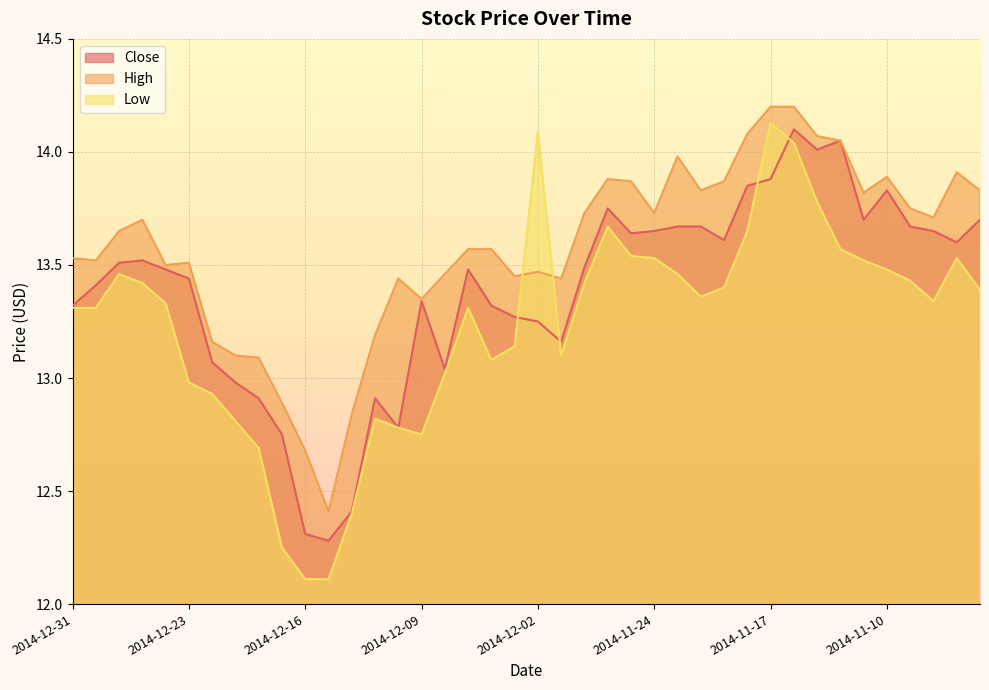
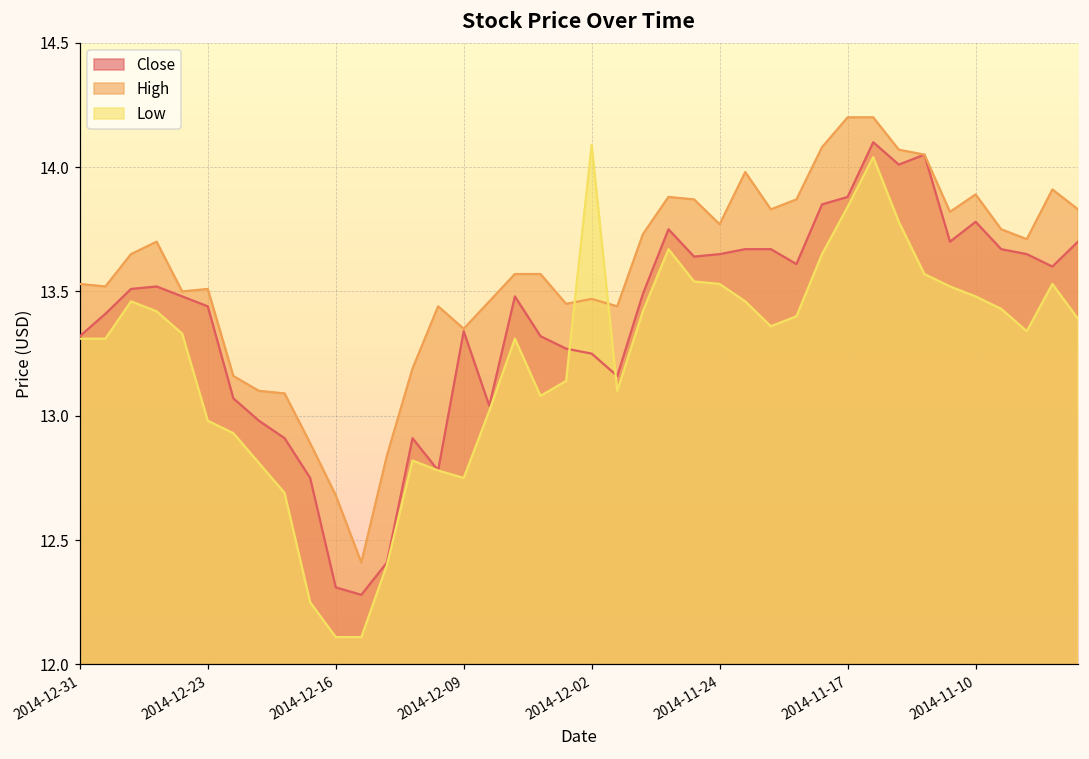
  {
    "Close": {
      "2014-12-23": 13.44,
      "2014-12-16": 12.31,
      "2014-12-02": 13.25,
      "2014-11-24": 13.65,
      "2014-11-17": 13.88,
-     "2014-11-10": 13.83
+     "2014-11-10": 13.78
    },
    "High": {
      "2014-12-31": 13.53,
      "2014-12-23": 13.51,
      "2014-12-16": 12.68,
      "2014-12-02": 13.47,
-     "2014-11-24": 13.73,
+     "2014-11-24": 13.77,
      "2014-11-17": 14.20,
      "2014-11-10": 13.89
    },
    "Low": {
      "2014-12-23": 12.98,
      "2014-12-16": 12.11,
      "2014-12-09": 12.75,
      "2014-12-02": 14.09,
      "2014-11-24": 13.53,
-     "2014-11-17": 14.13,
+     "2014-11-17": 13.84,
      "2014-11-10": 13.48
    }
  }
